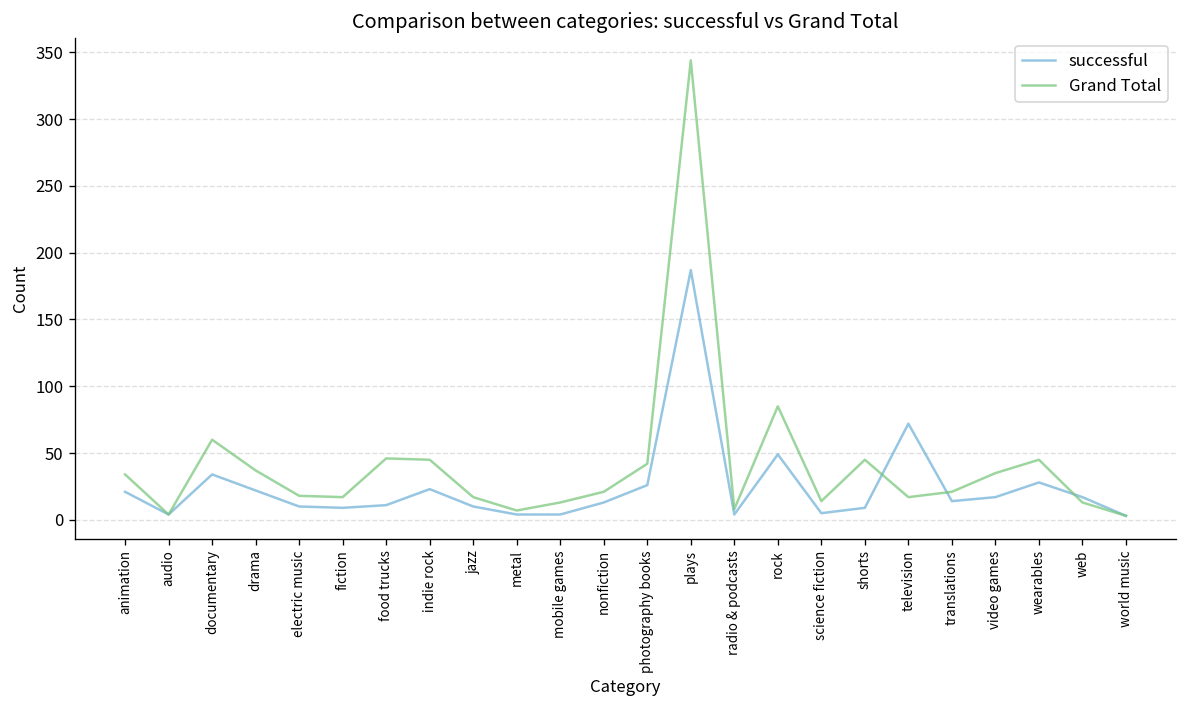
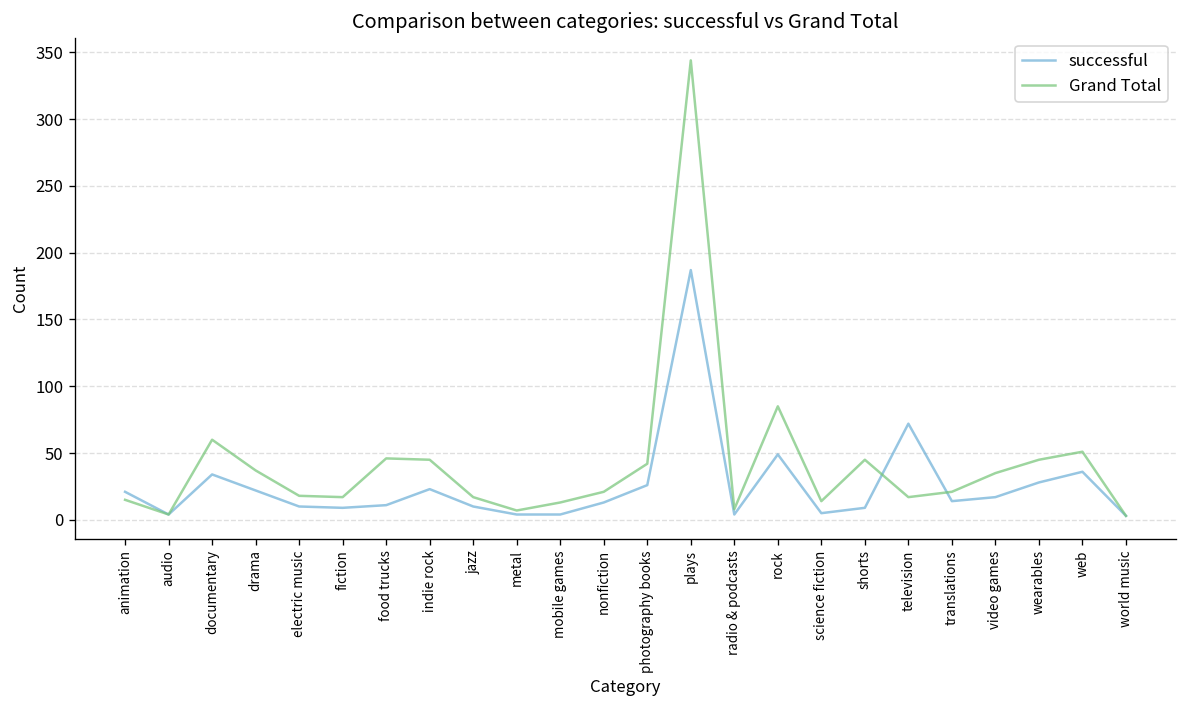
  {
    "successful": {
      "animation": 21,
      "documentary": 34,
      "drama": 22,
      "electric music": 10,
      "fiction": 9,
      "food trucks": 11,
      "indie rock": 23,
      "jazz": 10,
      "metal": 4,
      "mobile games": 4,
      "nonfiction": 13,
      "photography books": 26,
      "plays": 187,
      "radio & podcasts": 4,
      "rock": 49,
      "science fiction": 5,
      "shorts": 9,
      "television": 72,
      "translations": 14,
      "video games": 17,
      "wearables": 28,
-     "web": 17
+     "web": 36
    },
    "Grand Total": {
-     "animation": 34,
+     "animation": 15,
      "documentary": 60,
      "drama": 37,
      "electric music": 18,
      "fiction": 17,
      "food trucks": 46,
      "indie rock": 45,
      "jazz": 17,
      "metal": 7,
      "mobile games": 13,
      "nonfiction": 21,
      "photography books": 42,
      "plays": 344,
      "radio & podcasts": 8,
      "rock": 85,
      "science fiction": 14,
      "shorts": 45,
      "television": 17,
      "translations": 21,
      "video games": 35,
      "wearables": 45,
-     "web": 13
+     "web": 51
    }
  }
